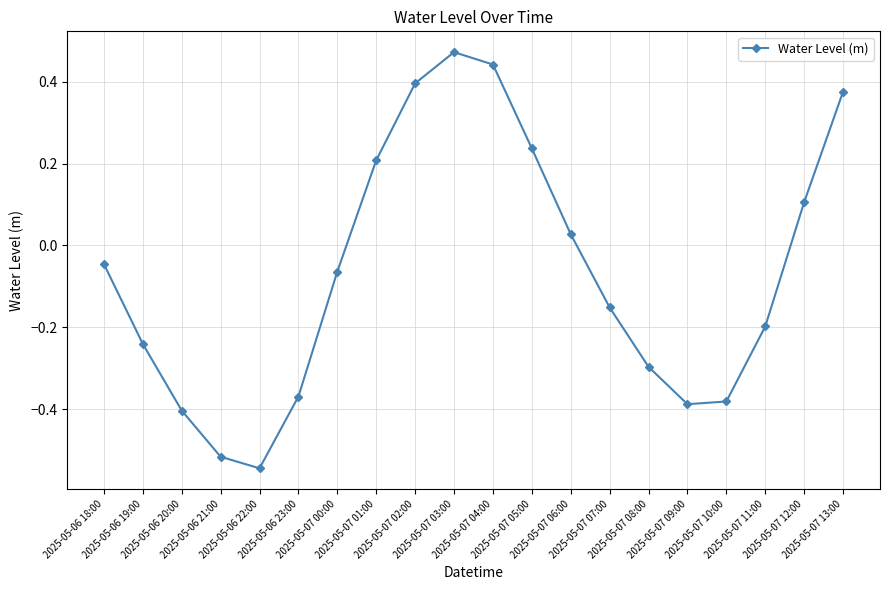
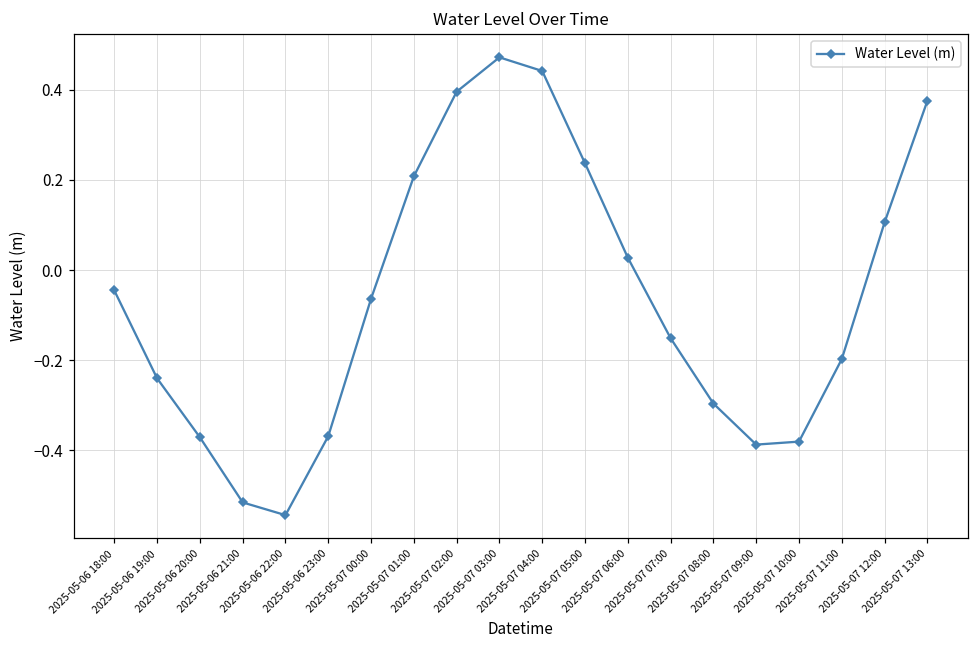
  {
    "2025-05-06 18:00": -0.05,
    "2025-05-06 19:00": -0.24,
-   "2025-05-06 20:00": -0.40,
+   "2025-05-06 20:00": -0.37,
    "2025-05-06 21:00": -0.52,
    "2025-05-06 22:00": -0.54,
    "2025-05-06 23:00": -0.37,
    "2025-05-07 00:00": -0.06,
    "2025-05-07 01:00": 0.21,
    "2025-05-07 02:00": 0.40,
    "2025-05-07 03:00": 0.47,
    "2025-05-07 04:00": 0.44,
    "2025-05-07 05:00": 0.24,
    "2025-05-07 06:00": 0.03,
    "2025-05-07 07:00": -0.15,
    "2025-05-07 08:00": -0.30,
    "2025-05-07 09:00": -0.39,
    "2025-05-07 10:00": -0.38,
    "2025-05-07 11:00": -0.20,
    "2025-05-07 12:00": 0.11,
    "2025-05-07 13:00": 0.38
  }
